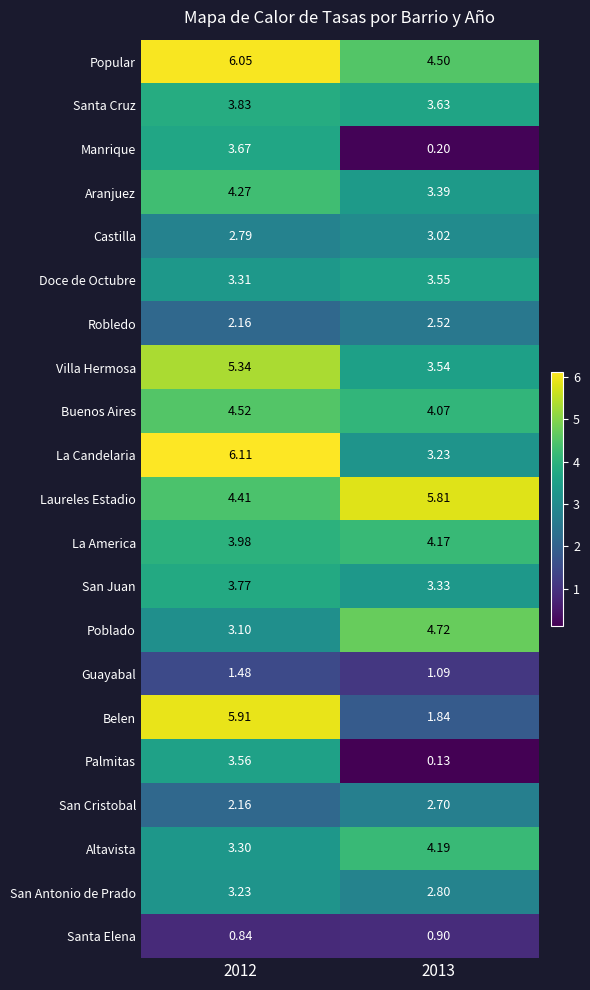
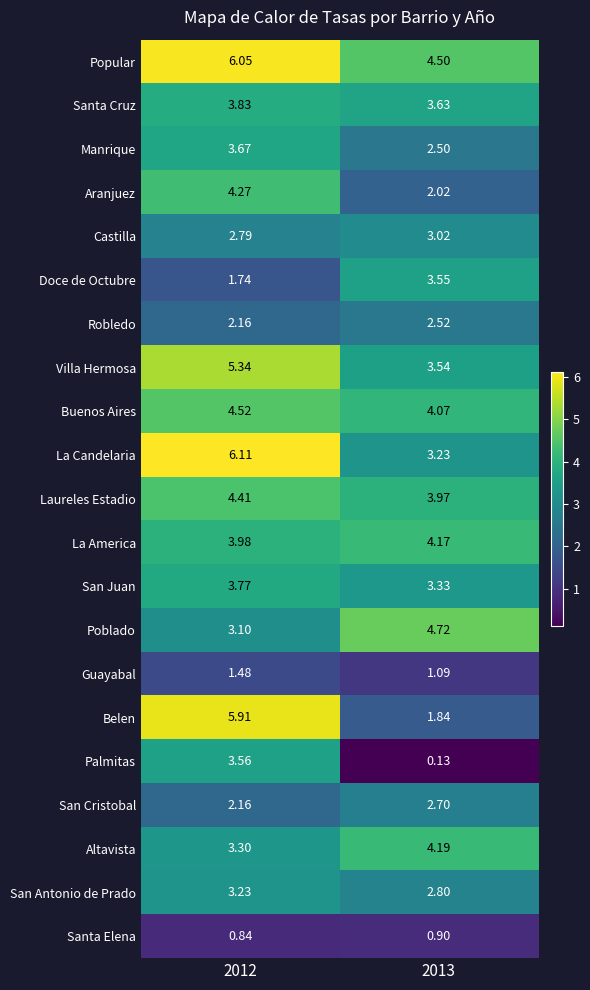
  {
    "Popular": {
      "2012": 6.05,
      "2013": 4.50
    },
    "Santa Cruz": {
      "2012": 3.83,
      "2013": 3.63
    },
    "Manrique": {
      "2012": 3.67,
-     "2013": 0.20
+     "2013": 2.50
    },
    "Aranjuez": {
      "2012": 4.27,
-     "2013": 3.39
+     "2013": 2.02
    },
    "Castilla": {
      "2012": 2.79,
      "2013": 3.02
    },
    "Doce de Octubre": {
-     "2012": 3.31,
+     "2012": 1.74,
      "2013": 3.55
    },
    "Robledo": {
      "2012": 2.16,
      "2013": 2.52
    },
    "Villa Hermosa": {
      "2012": 5.34,
      "2013": 3.54
    },
    "Buenos Aires": {
      "2012": 4.52,
      "2013": 4.07
    },
    "La Candelaria": {
      "2012": 6.11,
      "2013": 3.23
    },
    "Laureles Estadio": {
      "2012": 4.41,
-     "2013": 5.81
+     "2013": 3.97
    },
    "La America": {
      "2012": 3.98,
      "2013": 4.17
    },
    "San Juan": {
      "2012": 3.77,
      "2013": 3.33
    },
    "Poblado": {
      "2012": 3.10,
      "2013": 4.72
    },
    "Guayabal": {
      "2012": 1.48,
      "2013": 1.09
    },
    "Belen": {
      "2012": 5.91,
      "2013": 1.84
    },
    "Palmitas": {
      "2012": 3.56,
      "2013": 0.13
    },
    "San Cristobal": {
      "2012": 2.16,
      "2013": 2.70
    },
    "Altavista": {
      "2012": 3.30,
      "2013": 4.19
    },
    "San Antonio de Prado": {
      "2012": 3.23,
      "2013": 2.80
    },
    "Santa Elena": {
      "2012": 0.84,
      "2013": 0.90
    }
  }
